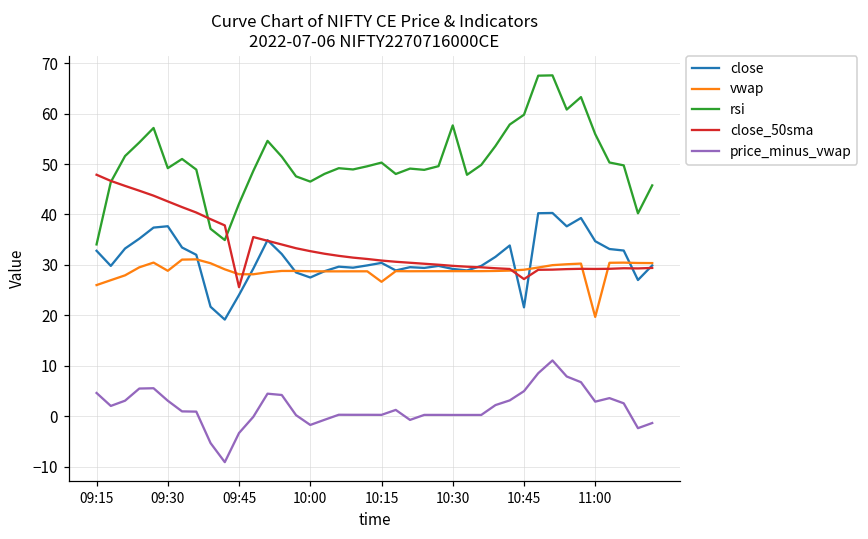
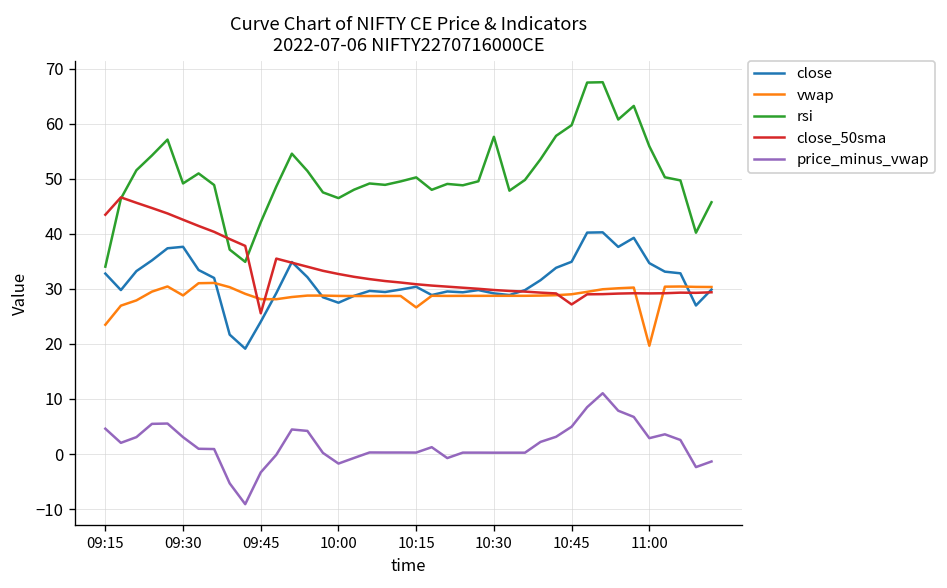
  {
    "close": {
      "09:15": 33,
      "09:30": 38,
      "09:45": 24,
      "10:00": 28,
-     "10:45": 22,
+     "10:45": 35,
      "11:00": 35
    },
    "vwap": {
-     "09:15": 26,
+     "09:15": 24,
      "09:30": 29,
      "09:45": 28,
      "10:00": 29,
      "10:15": 27,
      "10:45": 29,
      "11:00": 20
    },
    "rsi": {
      "09:15": 34,
      "09:30": 49,
      "09:45": 42,
      "10:00": 47,
      "10:15": 50,
      "10:30": 58,
      "10:45": 60,
      "11:00": 56
    },
    "close_50sma": {
-     "09:15": 48,
+     "09:15": 44,
      "09:30": 43,
      "09:45": 26,
      "10:00": 33,
      "10:30": 30,
      "10:45": 27,
      "11:00": 29
    },
    "price_minus_vwap": {
      "09:15": 5,
      "09:30": 3,
      "09:45": -3,
      "10:00": -2,
      "10:15": 0,
      "10:30": 0,
      "10:45": 5,
      "11:00": 3
    }
  }
